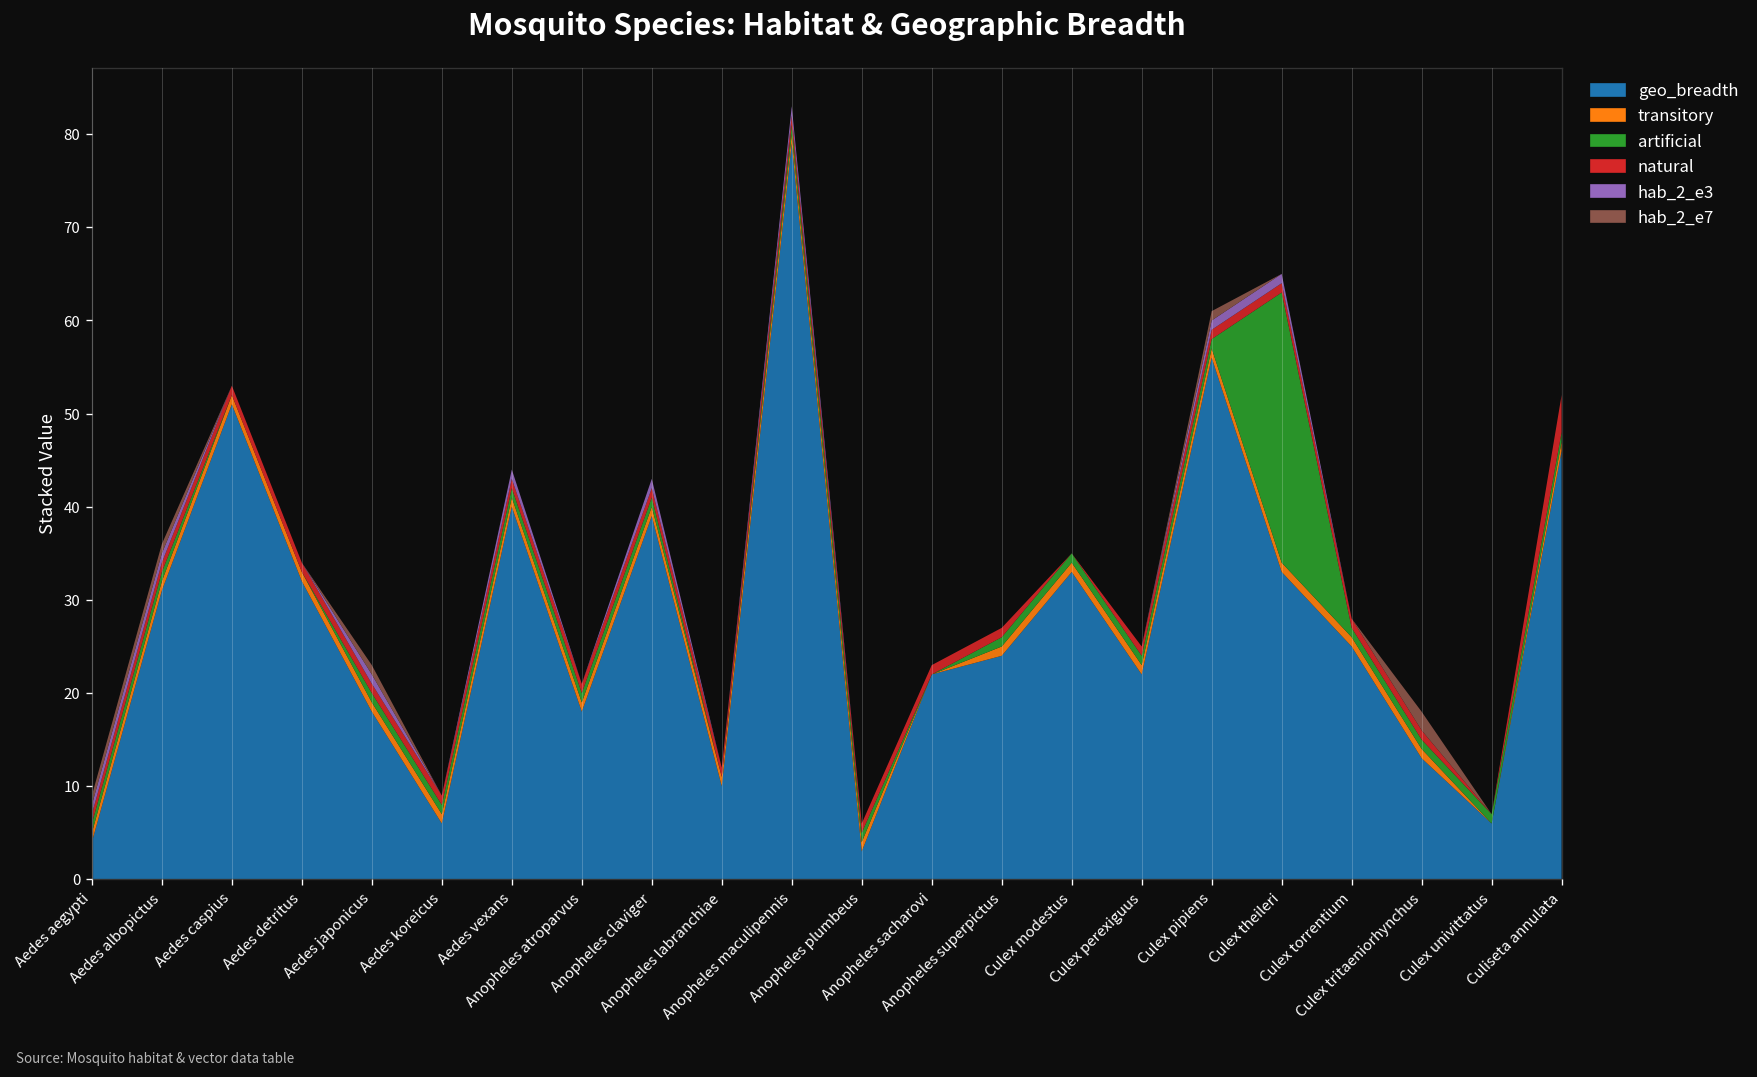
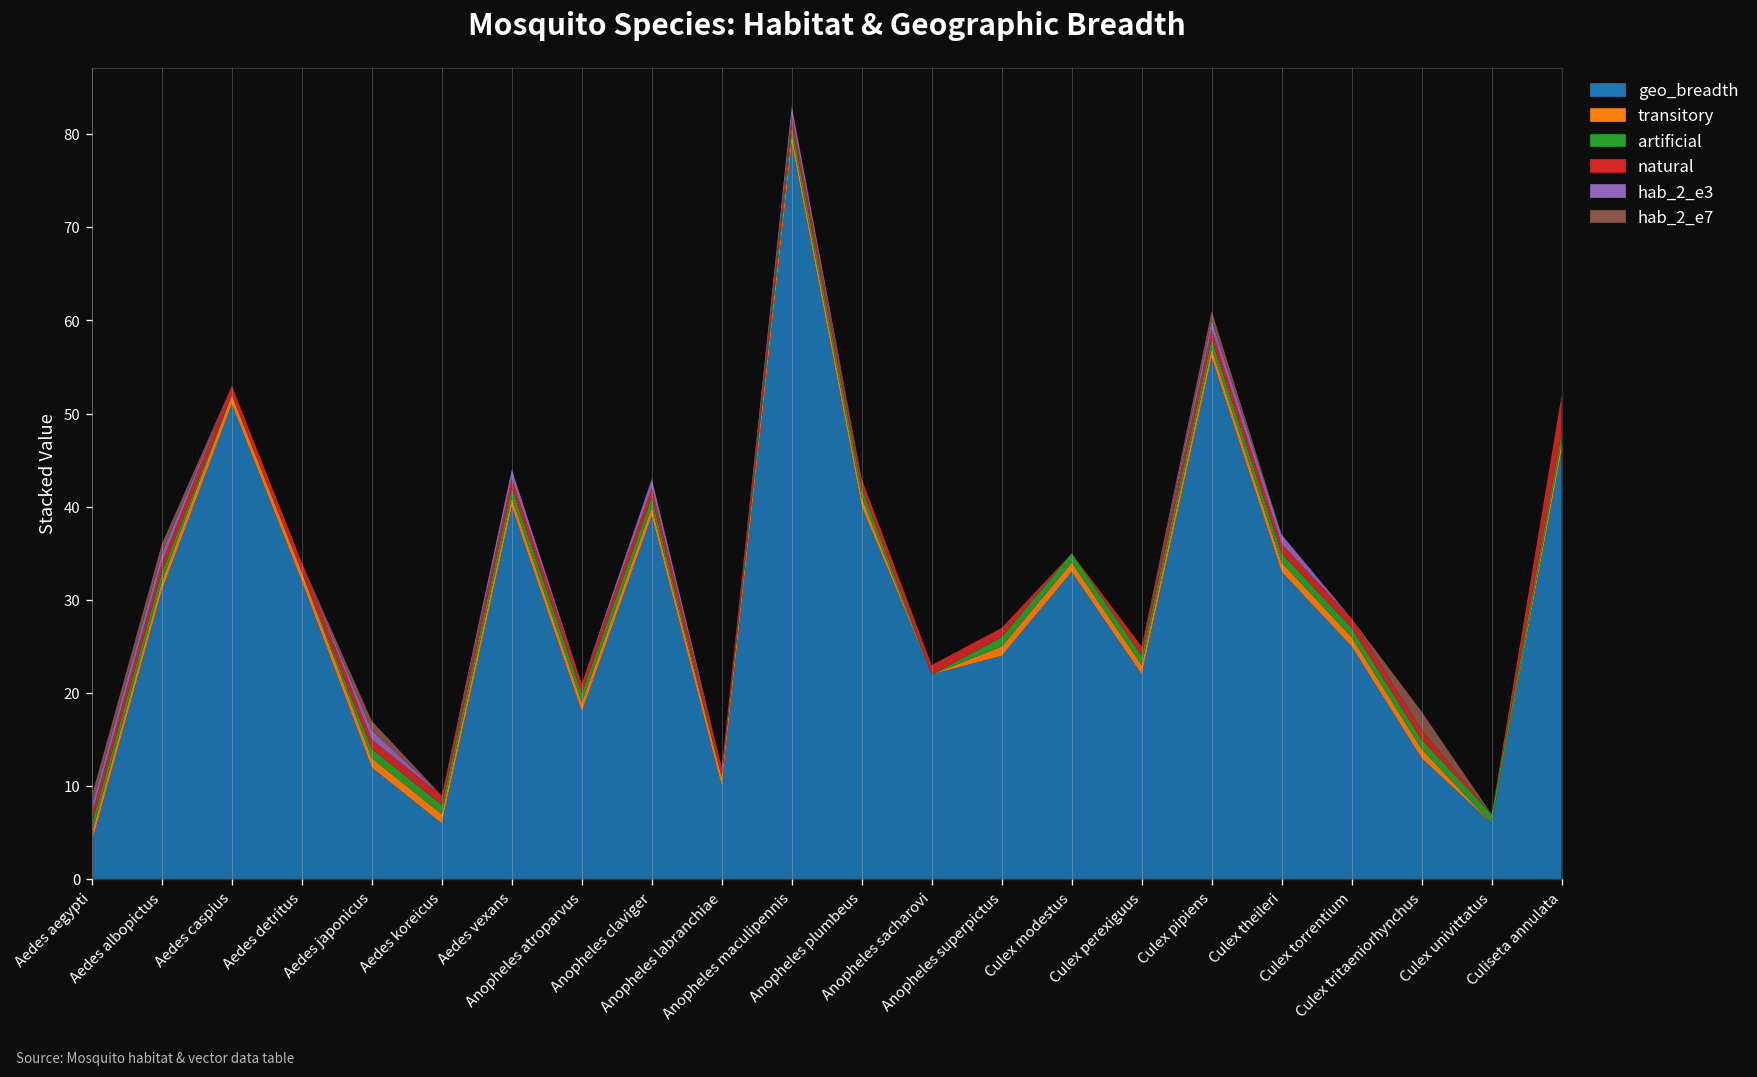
  {
    "geo_breadth": {
      "Aedes aegypti": 4,
      "Aedes albopictus": 31,
      "Aedes caspius": 51,
      "Aedes detritus": 32,
-     "Aedes japonicus": 18,
+     "Aedes japonicus": 12,
      "Aedes koreicus": 6,
      "Aedes vexans": 40,
      "Anopheles atroparvus": 18,
      "Anopheles claviger": 39,
      "Anopheles labranchiae": 10,
      "Anopheles maculipennis": 79,
-     "Anopheles plumbeus": 3,
+     "Anopheles plumbeus": 40,
      "Anopheles superpictus": 24,
      "Culex modestus": 33,
      "Culex perexiguus": 22,
      "Culex pipiens": 56,
      "Culex theileri": 33,
      "Culex torrentium": 25,
      "Culex tritaeniorhynchus": 13,
      "Culiseta annulata": 46
    },
    "transitory": {
      "Aedes aegypti": 1,
      "Aedes albopictus": 1,
      "Aedes japonicus": 1,
      "Aedes koreicus": 1,
      "Aedes vexans": 1,
      "Anopheles atroparvus": 1,
      "Anopheles claviger": 1,
      "Anopheles maculipennis": 1,
      "Anopheles plumbeus": 1,
      "Anopheles superpictus": 1,
      "Culex modestus": 1,
      "Culex perexiguus": 1,
      "Culex pipiens": 1,
      "Culex theileri": 1,
      "Culex torrentium": 1,
      "Culex tritaeniorhynchus": 1,
      "Culiseta annulata": 1
    },
    "artificial": {
      "Aedes aegypti": 1,
      "Aedes albopictus": 1,
      "Aedes japonicus": 1,
      "Aedes koreicus": 1,
      "Aedes vexans": 1,
      "Anopheles atroparvus": 1,
      "Anopheles claviger": 1,
      "Anopheles maculipennis": 1,
      "Anopheles plumbeus": 1,
      "Anopheles superpictus": 1,
      "Culex perexiguus": 1,
      "Culex pipiens": 1,
-     "Culex theileri": 29,
+     "Culex theileri": 1,
      "Culex torrentium": 1,
      "Culex tritaeniorhynchus": 1,
      "Culiseta annulata": 1
    },
    "natural": {
      "Aedes aegypti": 1,
      "Aedes albopictus": 1,
      "Aedes japonicus": 1,
      "Aedes vexans": 1,
      "Anopheles claviger": 1,
      "Anopheles maculipennis": 1,
      "Culex pipiens": 1,
      "Culex theileri": 1
    },
    "hab_2_e3": {
      "Aedes aegypti": 1,
      "Aedes albopictus": 1,
      "Aedes japonicus": 1,
      "Culex pipiens": 1
    },
    "hab_2_e7": {
      "Aedes aegypti": 1,
      "Aedes albopictus": 1,
      "Aedes japonicus": 1,
      "Culex pipiens": 1,
      "Culex tritaeniorhynchus": 2
    }
  }
